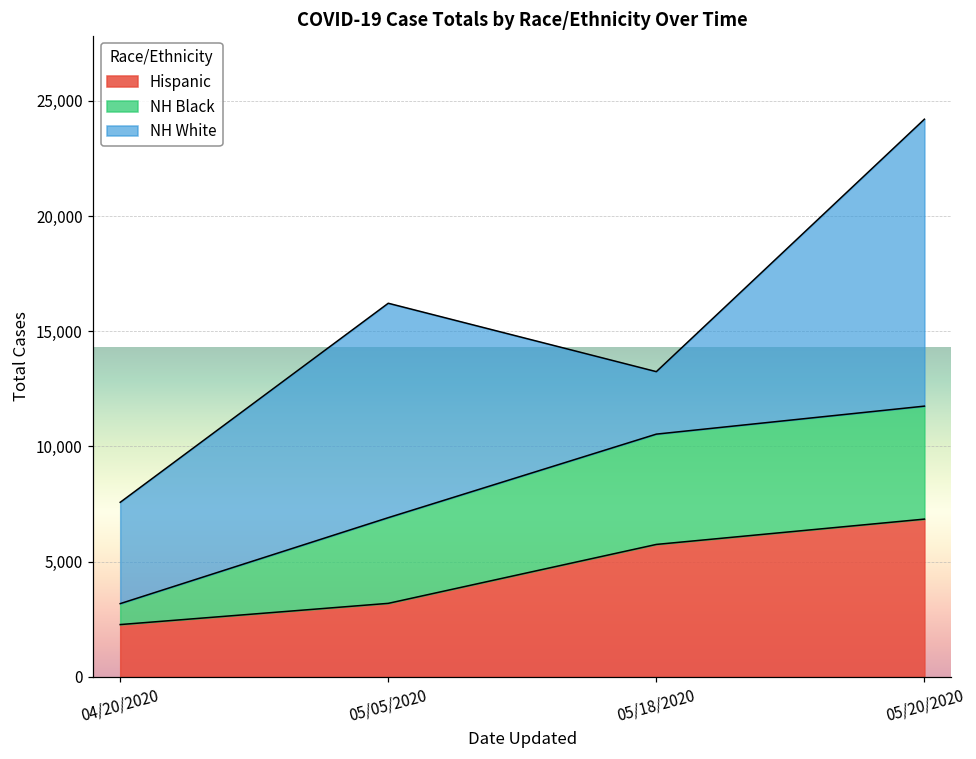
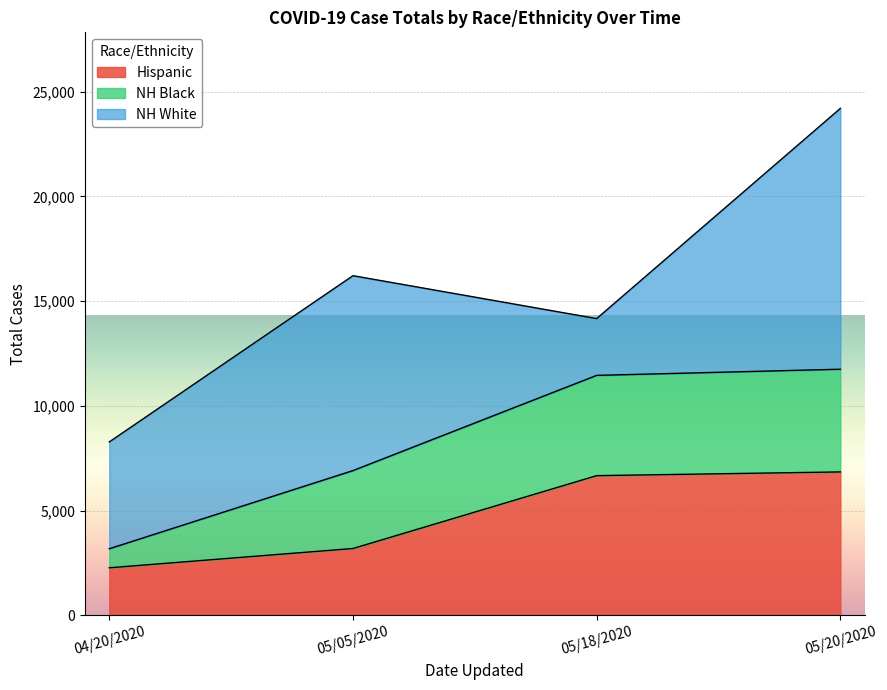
  {
    "Hispanic": {
      "04/20/2020": "2,300",
      "05/05/2020": "3,200",
-     "05/18/2020": "5,700",
+     "05/18/2020": "6,700",
      "05/20/2020": "6,800"
    },
    "NH Black": {
      "04/20/2020": "900",
      "05/05/2020": "3,700",
      "05/18/2020": "4,800",
      "05/20/2020": "4,900"
    },
    "NH White": {
-     "04/20/2020": "4,400",
+     "04/20/2020": "5,100",
      "05/05/2020": "9,300",
      "05/18/2020": "2,700",
      "05/20/2020": "12,500"
    }
  }
